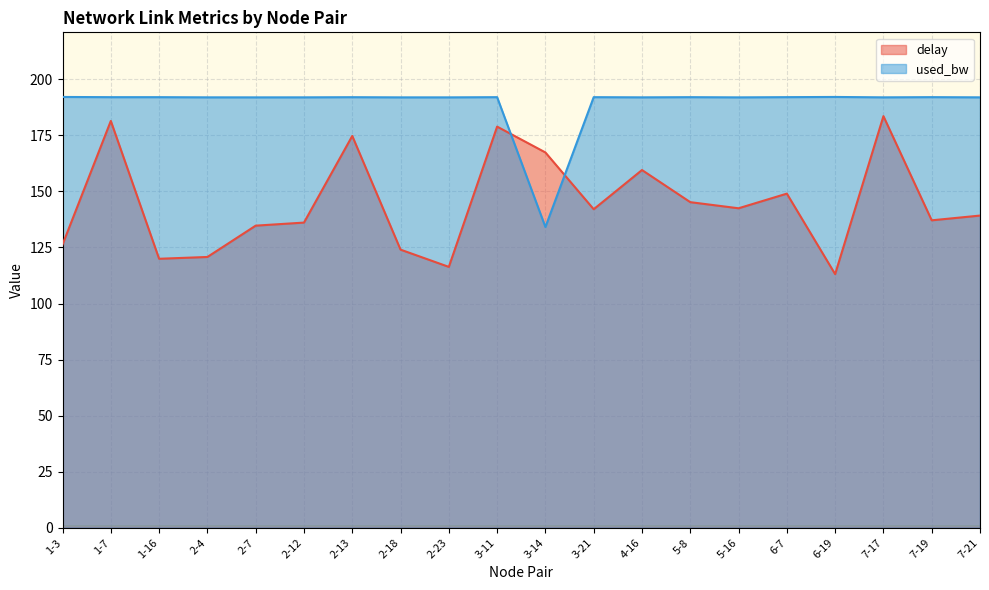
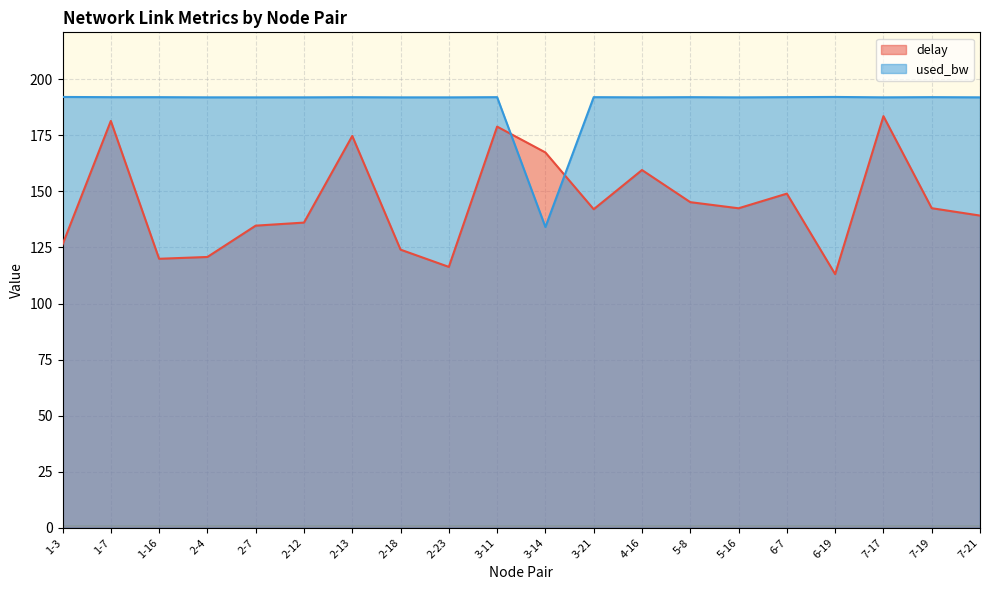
  {
    "delay": {
      "1-3": 126,
      "1-7": 181,
      "1-16": 120,
      "2-4": 121,
      "2-7": 135,
      "2-12": 136,
      "2-13": 175,
      "2-18": 124,
      "2-23": 116,
      "3-11": 179,
      "3-14": 167,
      "3-21": 142,
      "4-16": 160,
      "5-8": 145,
      "5-16": 142,
      "6-7": 149,
      "6-19": 113,
      "7-17": 184,
-     "7-19": 137,
+     "7-19": 143,
      "7-21": 139
    },
    "used_bw": {
      "1-3": 192,
      "1-7": 192,
      "1-16": 192,
      "2-4": 192,
      "2-7": 192,
      "2-12": 192,
      "2-13": 192,
      "2-18": 192,
      "2-23": 192,
      "3-11": 192,
      "3-14": 134,
      "3-21": 192,
      "4-16": 192,
      "5-8": 192,
      "5-16": 192,
      "6-7": 192,
      "6-19": 192,
      "7-17": 192,
      "7-19": 192,
      "7-21": 192
    }
  }
